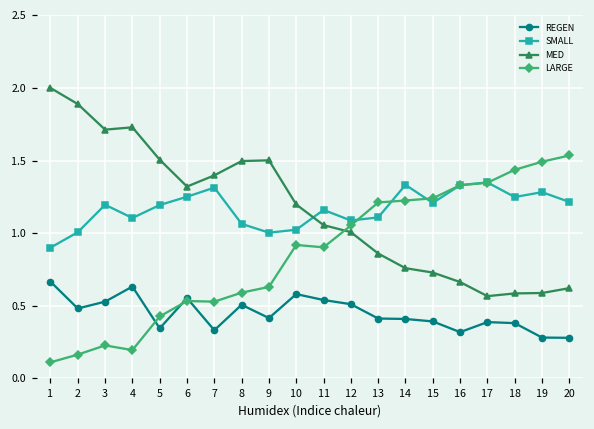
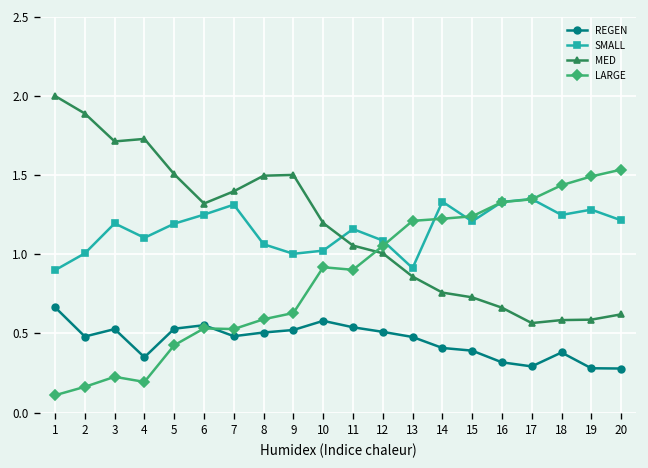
  {
    "REGEN": {
      "1": 0.67,
      "2": 0.48,
      "3": 0.53,
-     "4": 0.63,
-     "5": 0.34,
+     "4": 0.35,
+     "5": 0.53,
      "6": 0.55,
-     "7": 0.33,
+     "7": 0.48,
      "8": 0.51,
-     "9": 0.41,
+     "9": 0.52,
      "10": 0.58,
      "11": 0.54,
      "12": 0.51,
-     "13": 0.41,
+     "13": 0.48,
      "14": 0.41,
      "15": 0.39,
      "16": 0.32,
-     "17": 0.39,
+     "17": 0.29,
      "18": 0.38,
      "19": 0.28,
      "20": 0.28
    },
    "SMALL": {
      "1": 0.90,
      "2": 1.01,
      "3": 1.20,
      "4": 1.10,
      "5": 1.19,
      "6": 1.25,
      "7": 1.31,
      "8": 1.06,
      "9": 1.00,
      "10": 1.02,
      "11": 1.16,
      "12": 1.09,
-     "13": 1.11,
+     "13": 0.91,
      "14": 1.33,
      "15": 1.21,
      "18": 1.25,
      "19": 1.28,
      "20": 1.21
    }
  }
